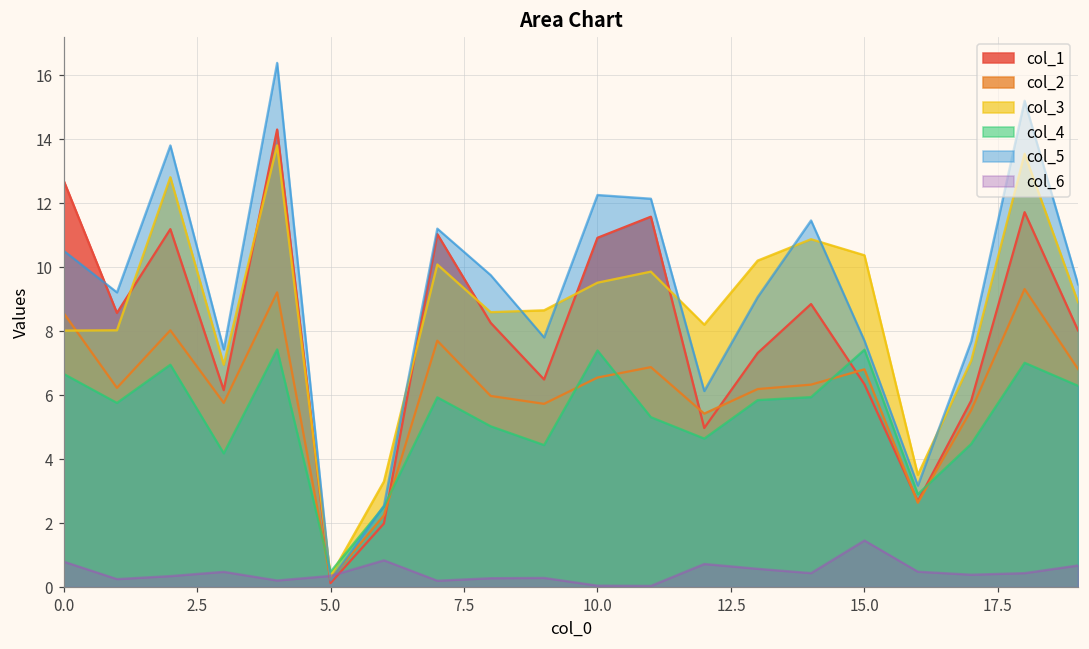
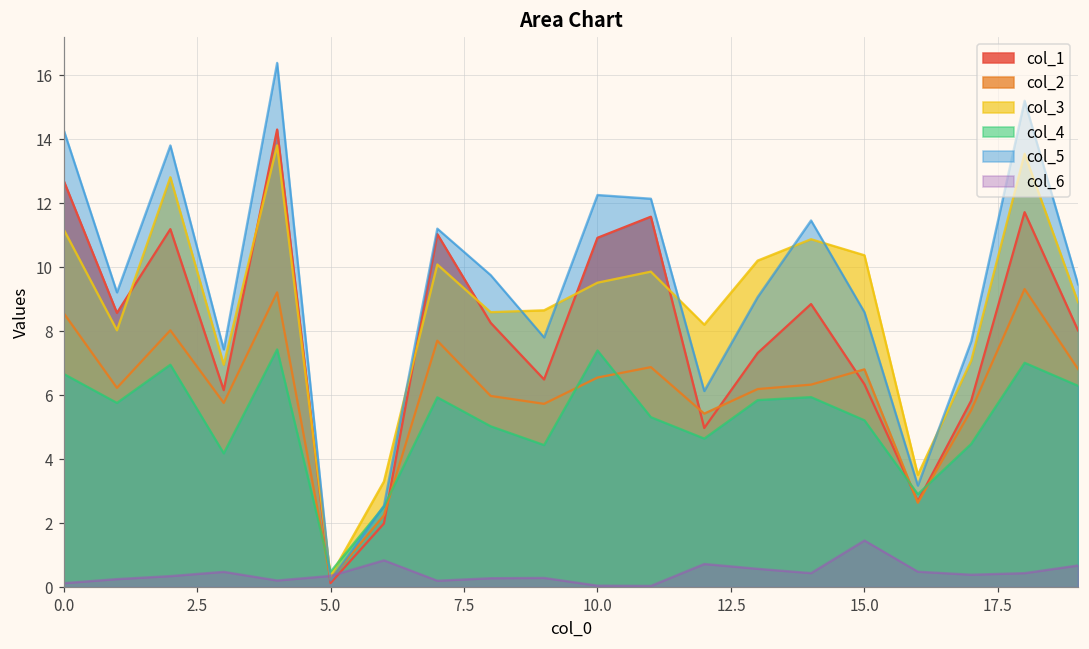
  {
    "col_3": {
-     "0.0": 8.0,
+     "0.0": 11.2,
      "10.0": 9.5,
      "15.0": 10.4
    },
    "col_4": {
      "0.0": 6.7,
      "5.0": 0.5,
      "10.0": 7.4,
-     "15.0": 7.4
+     "15.0": 5.2
    },
    "col_5": {
-     "0.0": 10.5,
+     "0.0": 14.3,
      "10.0": 12.3,
-     "15.0": 7.7
+     "15.0": 8.6
    },
    "col_6": {
-     "0.0": 0.8,
+     "0.0": 0.1,
      "10.0": 0.0,
      "15.0": 1.5
    }
  }
